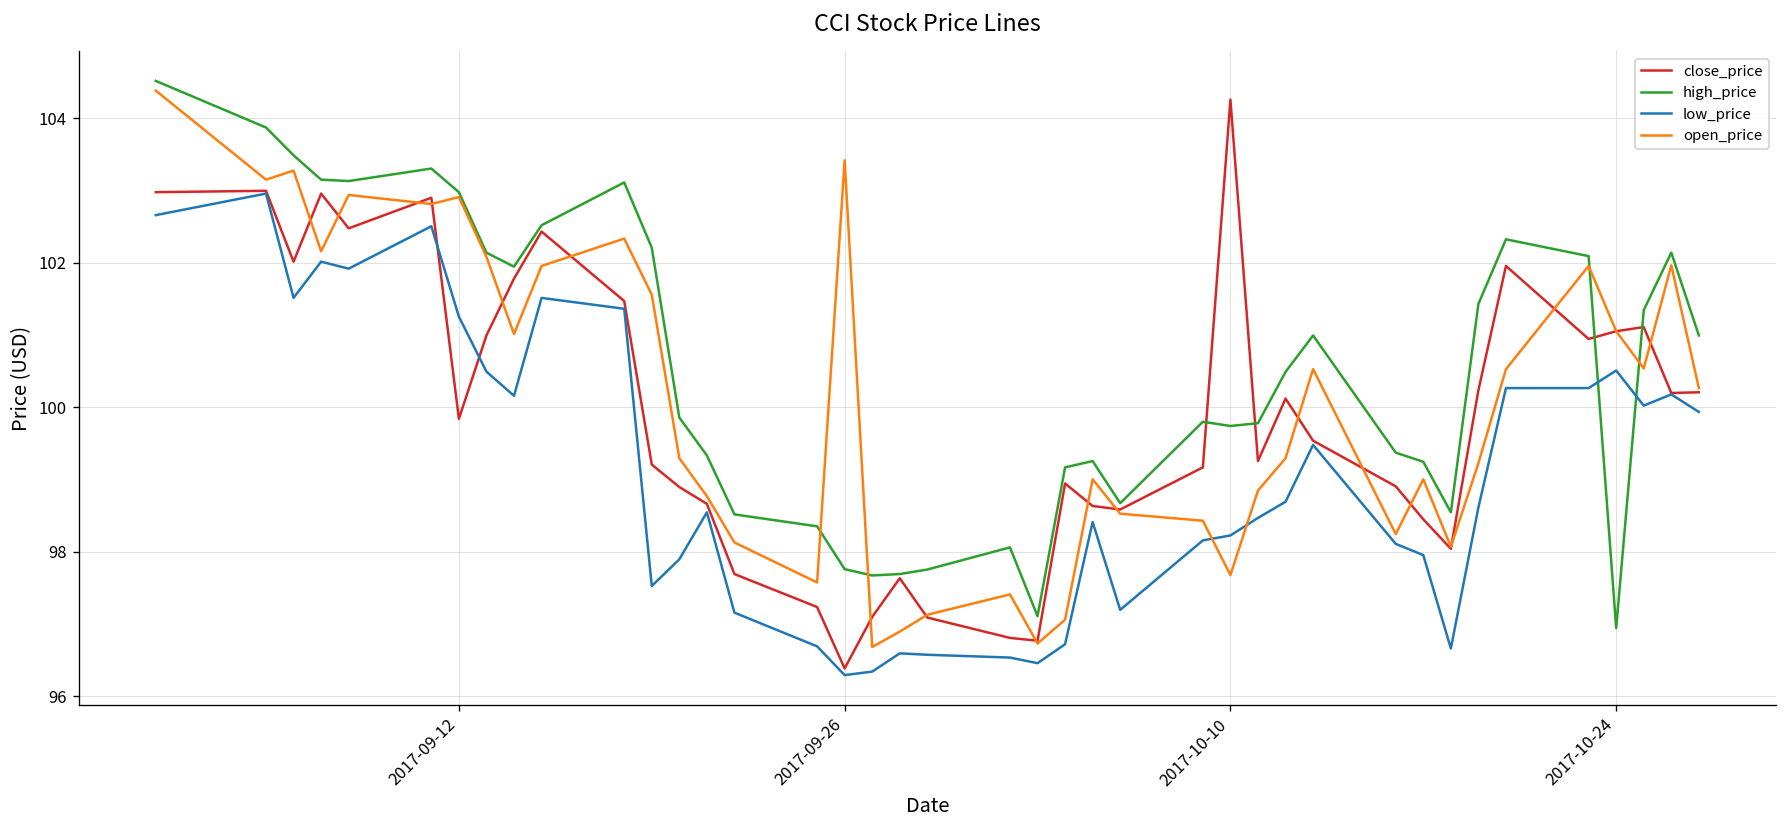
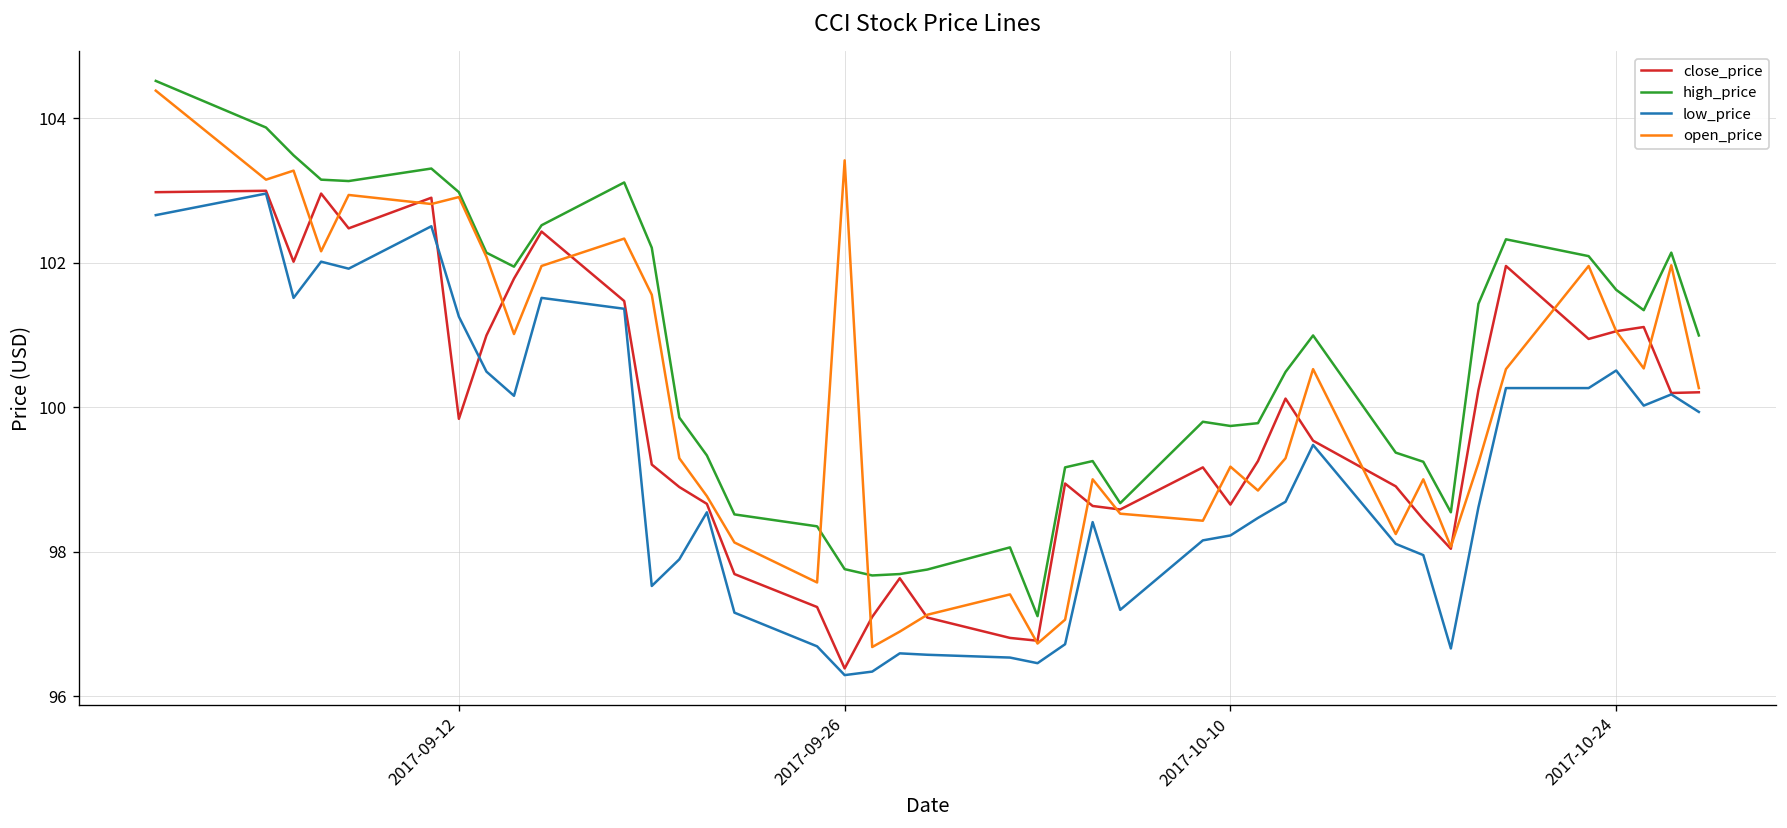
  {
    "close_price": {
      "2017-09-12": 99.8,
      "2017-09-26": 96.4,
-     "2017-10-10": 104.3
+     "2017-10-10": 98.7
    },
    "high_price": {
      "2017-09-12": 103.0,
      "2017-09-26": 97.8,
      "2017-10-10": 99.7,
-     "2017-10-24": 96.9
+     "2017-10-24": 101.6
    },
    "low_price": {
      "2017-09-12": 101.3,
      "2017-09-26": 96.3,
      "2017-10-10": 98.2,
      "2017-10-24": 100.5
    },
    "open_price": {
      "2017-09-12": 102.9,
      "2017-09-26": 103.4,
-     "2017-10-10": 97.7
+     "2017-10-10": 99.2
    }
  }
